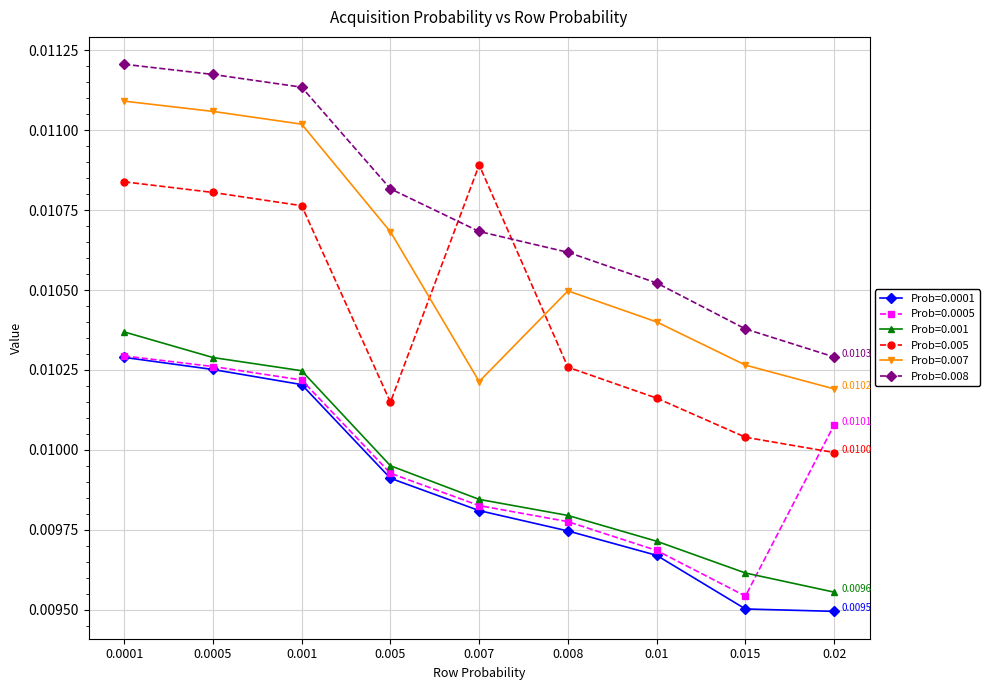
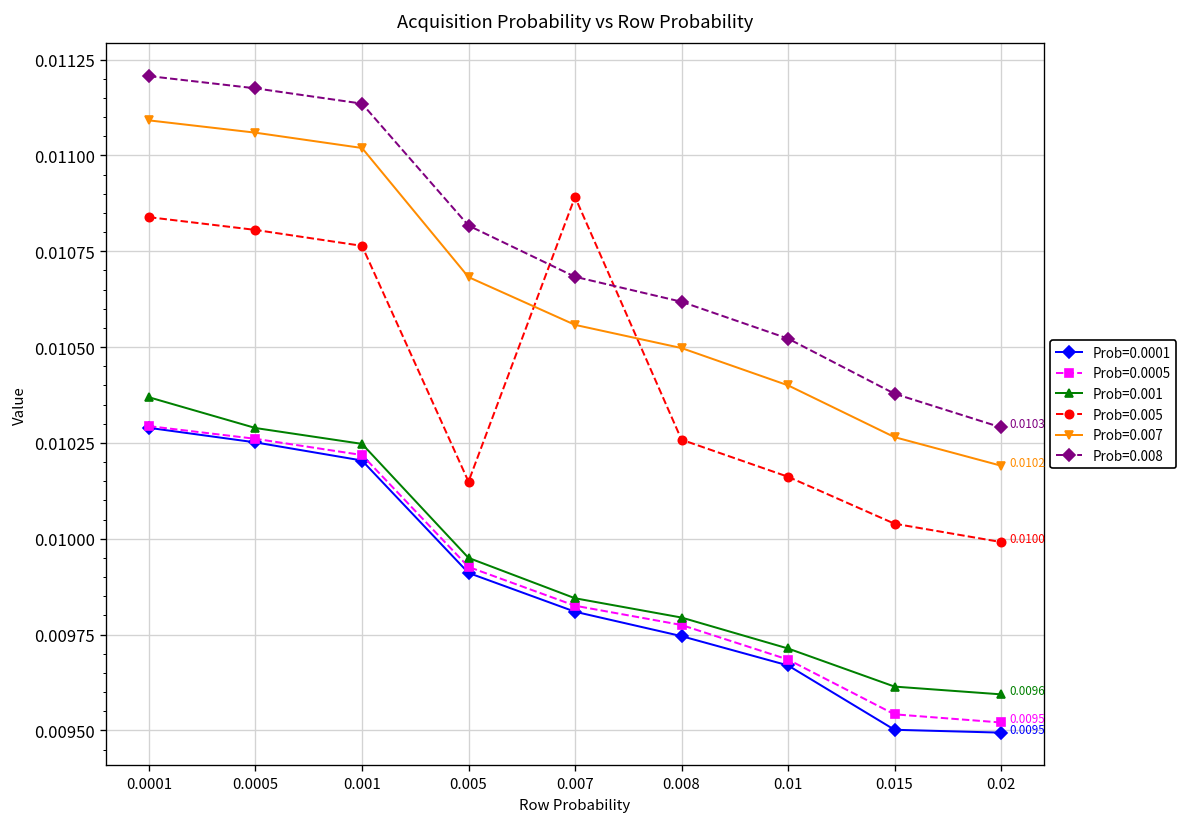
  {
    "Prob=0.0001": {
      "0.02": 0.0095
    },
    "Prob=0.0005": {
-     "0.02": 0.0101
+     "0.02": 0.0095
    },
    "Prob=0.001": {
      "0.0001": 0.01037,
      "0.0005": 0.01029,
      "0.001": 0.01025,
      "0.005": 0.00995,
      "0.007": 0.00984,
      "0.008": 0.00979,
      "0.01": 0.00971,
      "0.015": 0.00961,
-     "0.02": 0.00955
+     "0.02": 0.00959
    },
    "Prob=0.005": {
      "0.02": 0.0100
    },
    "Prob=0.007": {
      "0.0001": 0.01109,
      "0.0005": 0.01106,
      "0.001": 0.01102,
      "0.005": 0.01068,
-     "0.007": 0.01021,
+     "0.007": 0.01056,
      "0.008": 0.01050,
      "0.01": 0.01040,
      "0.015": 0.01027
    },
    "Prob=0.008": {
      "0.02": 0.0103
    }
  }
